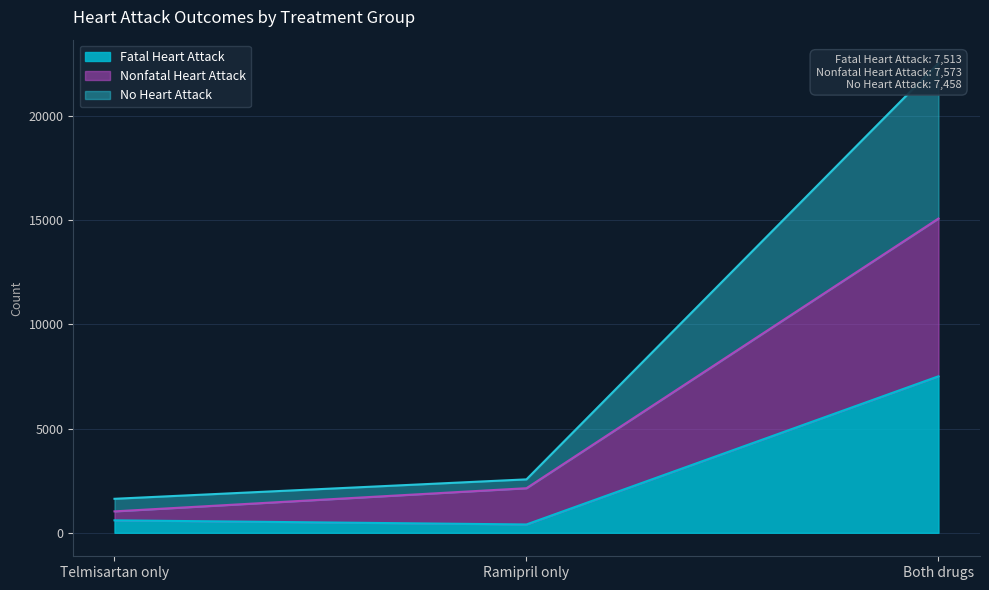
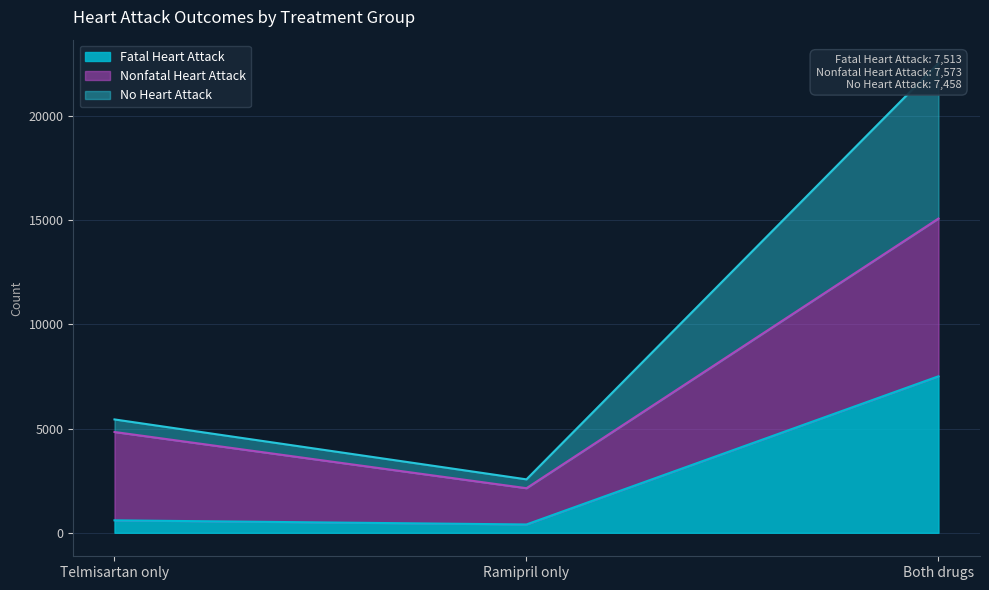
  {
    "Nonfatal Heart Attack": {
-     "Telmisartan only": 400,
+     "Telmisartan only": 4200,
      "Ramipril only": 1700,
      "Both drugs": 7600
    }
  }
